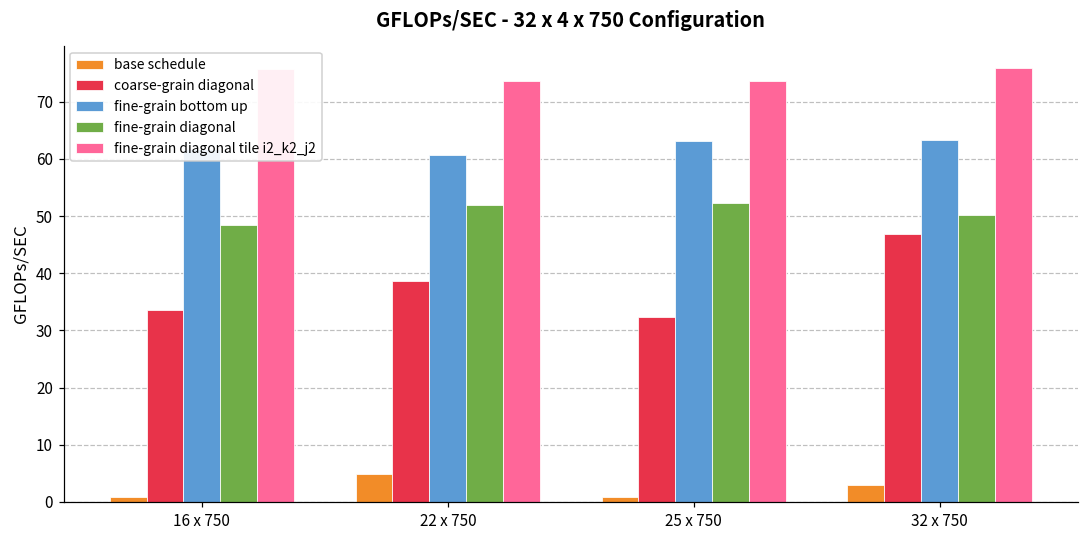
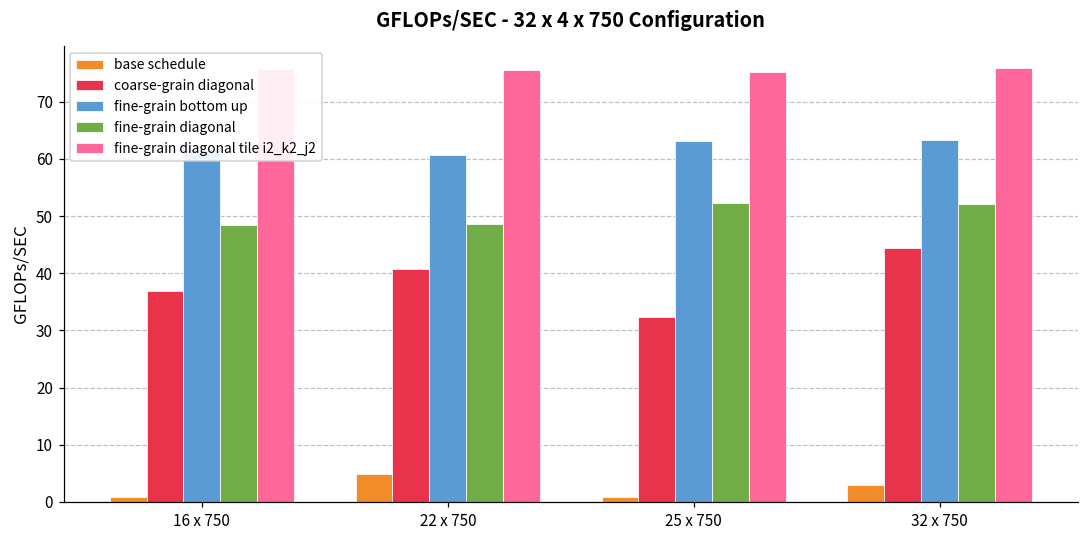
  {
    "base schedule": {
      "16 x 750": 1,
      "22 x 750": 5,
      "25 x 750": 1,
      "32 x 750": 3
    },
    "coarse-grain diagonal": {
-     "16 x 750": 34,
-     "22 x 750": 39,
+     "16 x 750": 37,
+     "22 x 750": 41,
      "25 x 750": 32,
-     "32 x 750": 47
+     "32 x 750": 44
    },
    "fine-grain bottom up": {
      "22 x 750": 61,
      "25 x 750": 63,
      "32 x 750": 63
    },
    "fine-grain diagonal": {
      "16 x 750": 48,
-     "22 x 750": 52,
+     "22 x 750": 49,
      "25 x 750": 52,
-     "32 x 750": 50
+     "32 x 750": 52
    },
    "fine-grain diagonal tile i2_k2_j2": {
-     "22 x 750": 74,
-     "25 x 750": 74,
+     "22 x 750": 76,
+     "25 x 750": 75,
      "32 x 750": 76
    }
  }
